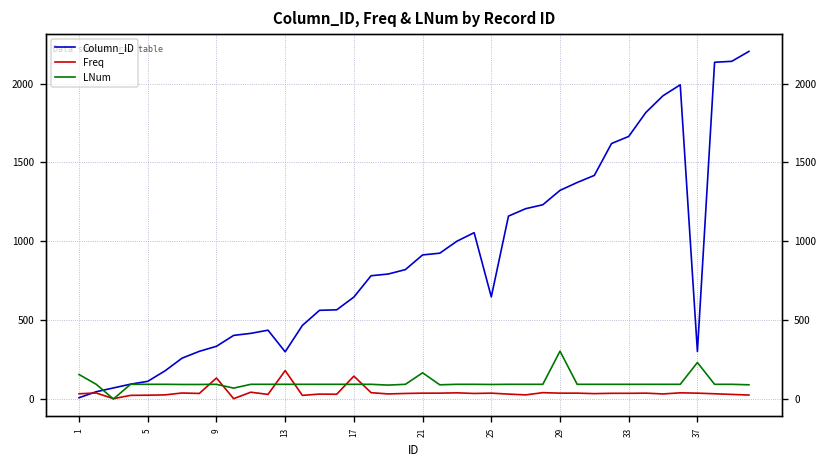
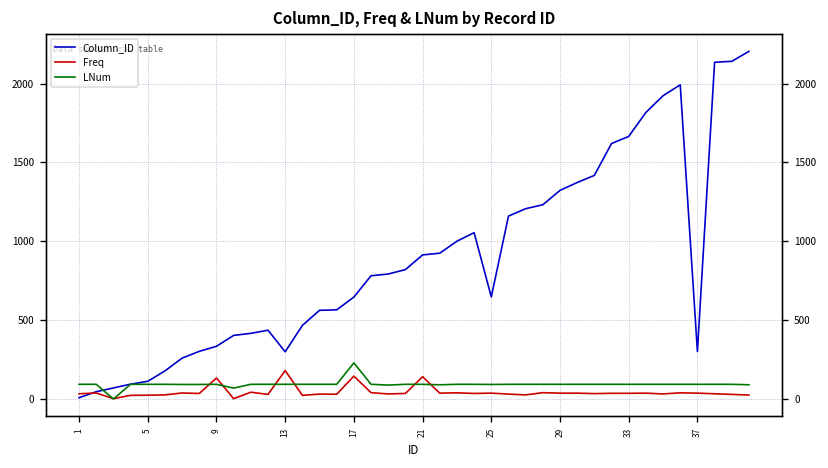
  {
    "Column_ID": {
      "1": 10,
      "9": 340,
      "13": 300,
      "17": 650,
      "21": 910,
      "25": 650,
      "29": 1320,
      "33": 1670,
      "37": 300
    },
    "Freq": {
      "1": 30,
      "5": 30,
      "9": 130,
      "13": 180,
      "17": 150,
-     "21": 40,
+     "21": 140,
      "25": 40,
      "29": 40,
      "33": 40,
      "37": 40
    },
    "LNum": {
-     "1": 160,
+     "1": 90,
      "9": 90,
      "13": 90,
-     "17": 90,
-     "21": 170,
+     "17": 230,
+     "21": 90,
      "25": 90,
-     "29": 300,
+     "29": 90,
      "33": 90,
-     "37": 230
+     "37": 90
    }
  }
